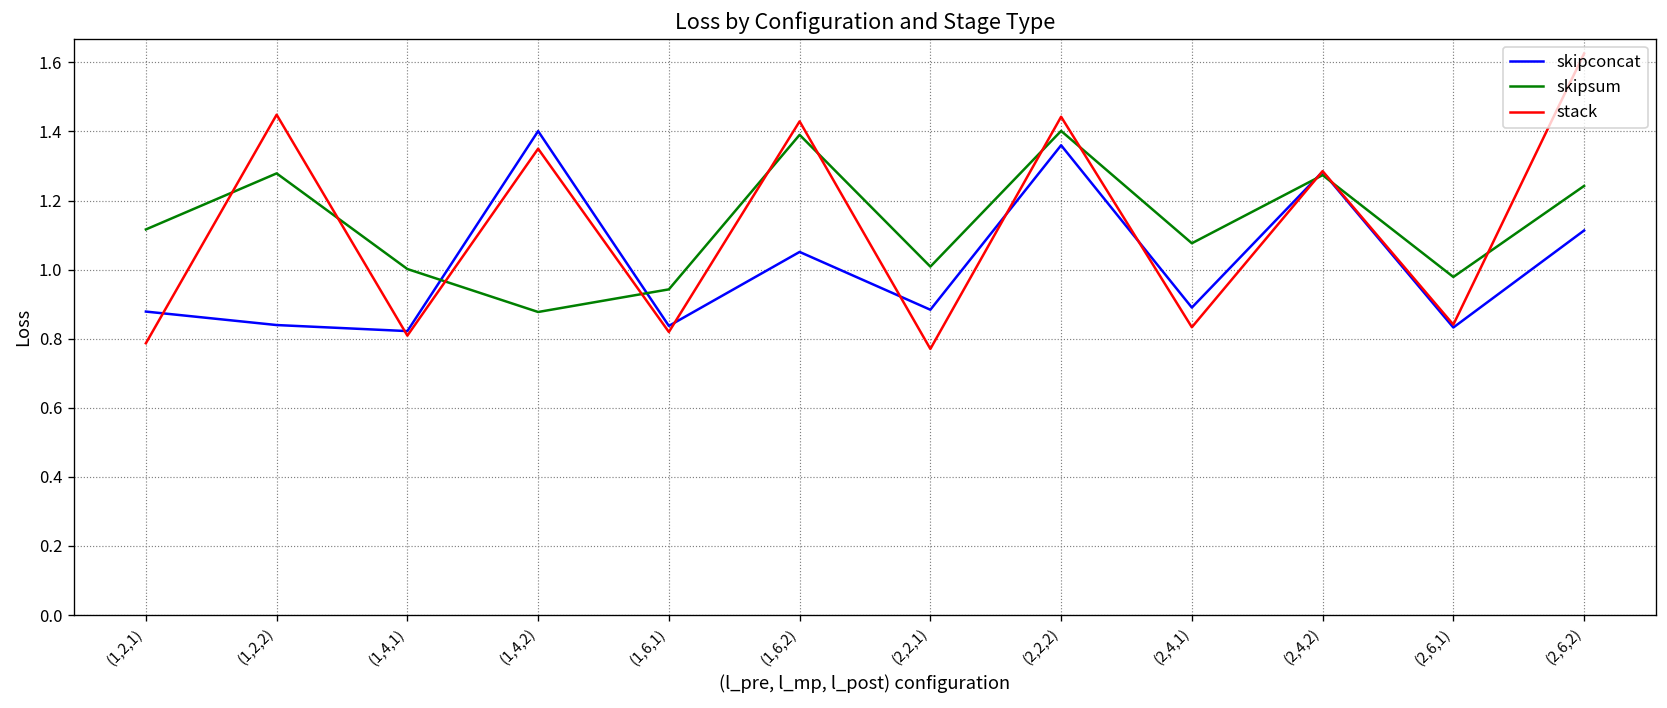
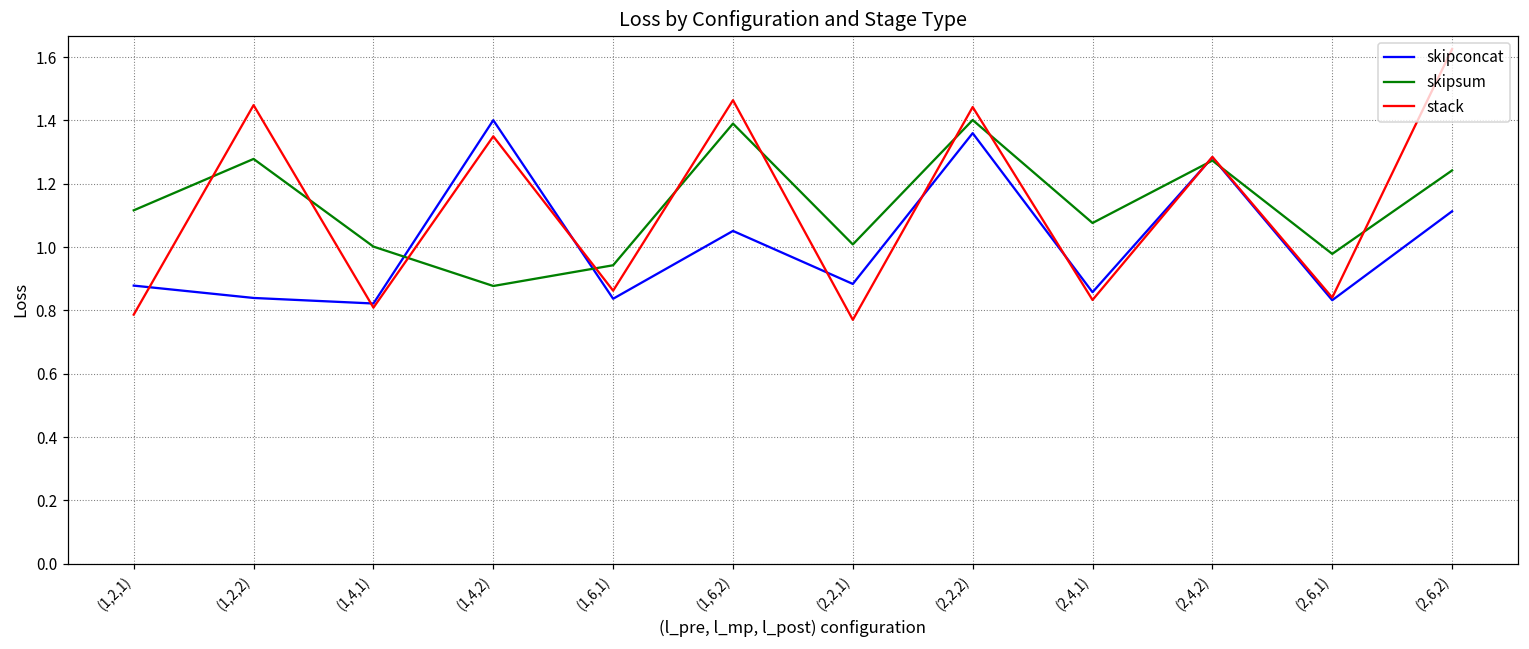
  {
    "skipconcat": {
      "(1,2,1)": 0.88,
      "(1,2,2)": 0.84,
      "(1,4,1)": 0.82,
      "(1,4,2)": 1.40,
      "(1,6,1)": 0.84,
      "(1,6,2)": 1.05,
      "(2,2,1)": 0.88,
      "(2,2,2)": 1.36,
-     "(2,4,1)": 0.89,
+     "(2,4,1)": 0.86,
      "(2,6,2)": 1.11
    },
    "skipsum": {
      "(1,2,1)": 1.12,
      "(1,2,2)": 1.28,
      "(1,4,1)": 1.00,
      "(1,4,2)": 0.88,
      "(1,6,1)": 0.94,
      "(1,6,2)": 1.39,
      "(2,2,1)": 1.01,
      "(2,2,2)": 1.40,
      "(2,4,1)": 1.08,
      "(2,4,2)": 1.27,
      "(2,6,1)": 0.98,
      "(2,6,2)": 1.24
    },
    "stack": {
      "(1,2,1)": 0.79,
      "(1,2,2)": 1.45,
      "(1,4,1)": 0.81,
      "(1,4,2)": 1.35,
-     "(1,6,1)": 0.82,
-     "(1,6,2)": 1.43,
+     "(1,6,1)": 0.86,
+     "(1,6,2)": 1.46,
      "(2,2,1)": 0.77,
      "(2,2,2)": 1.44,
      "(2,4,1)": 0.83
    }
  }
